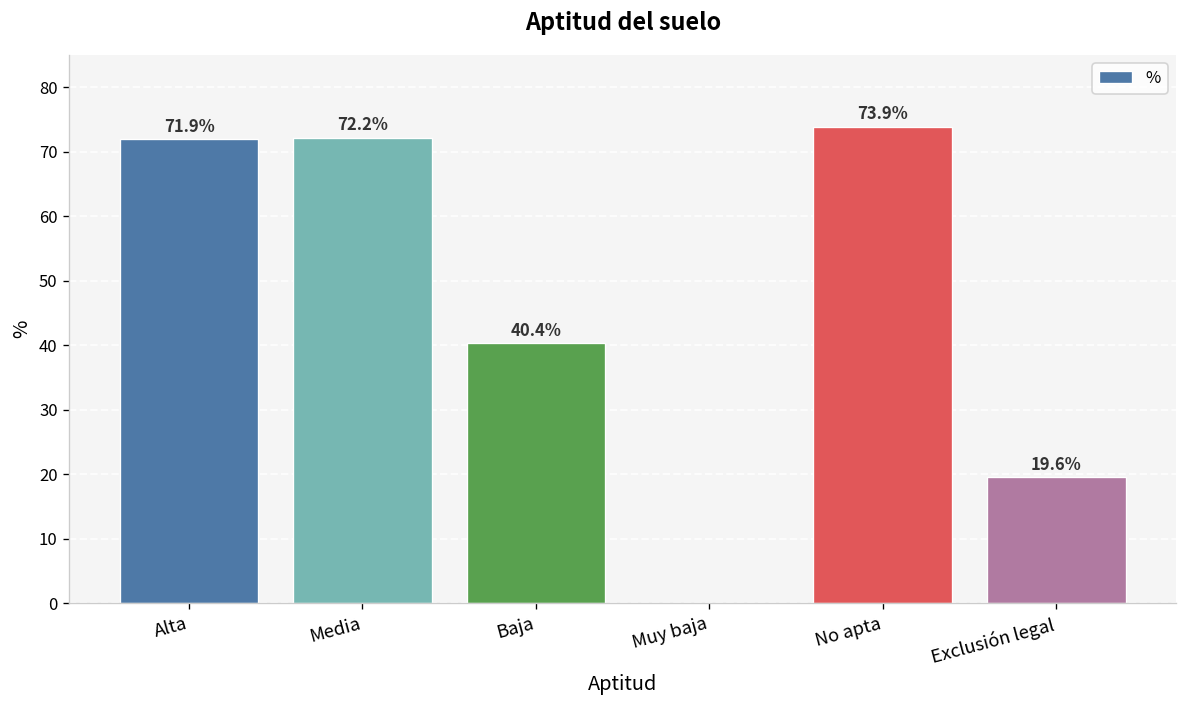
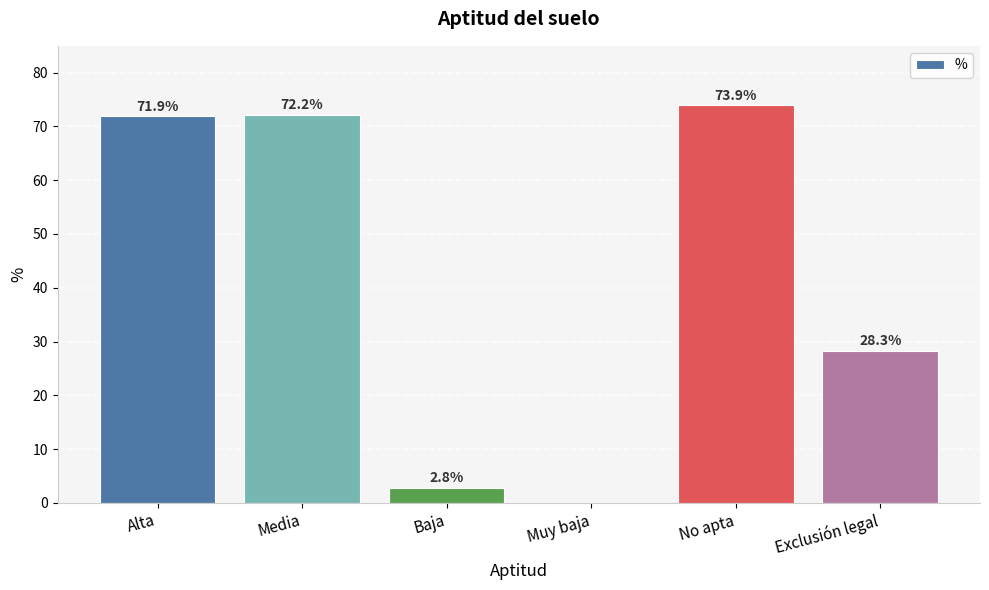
  {
    "Alta": "71.9%",
    "Media": "72.2%",
-   "Baja": "40.4%",
+   "Baja": "2.8%",
    "No apta": "73.9%",
-   "Exclusión legal": "19.6%"
+   "Exclusión legal": "28.3%"
  }
